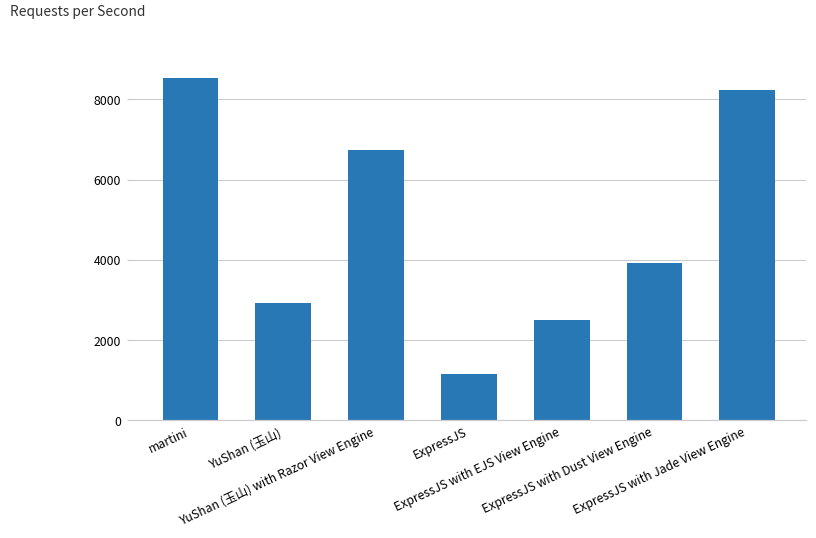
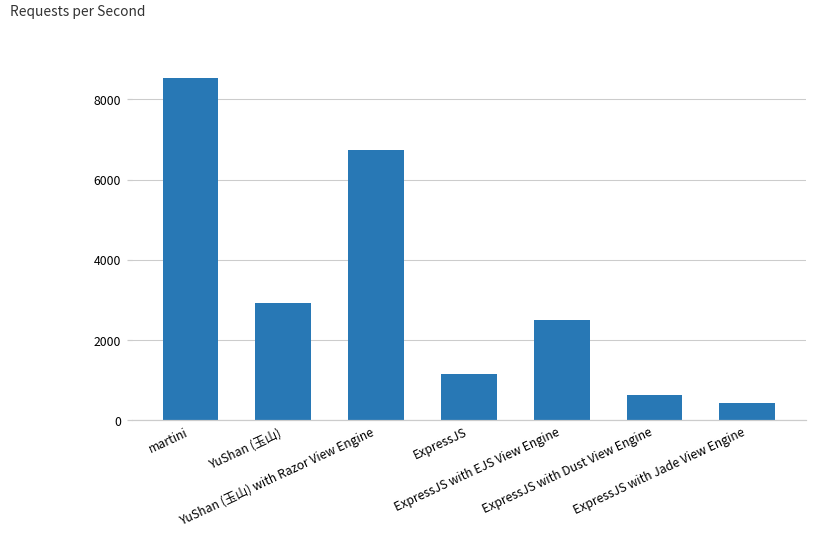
  {
    "martini": 8500,
    "YuShan (玉山)": 2900,
    "YuShan (玉山) with Razor View Engine": 6700,
    "ExpressJS": 1200,
    "ExpressJS with EJS View Engine": 2500,
-   "ExpressJS with Dust View Engine": 3900,
-   "ExpressJS with Jade View Engine": 8200
+   "ExpressJS with Dust View Engine": 600,
+   "ExpressJS with Jade View Engine": 400
  }
